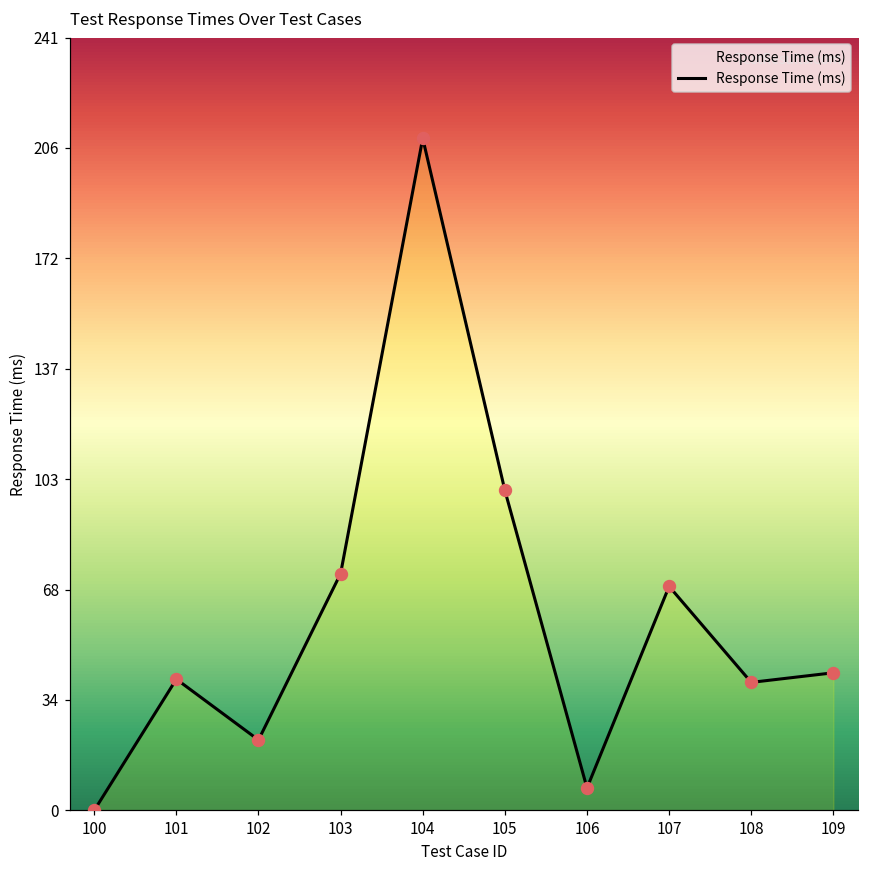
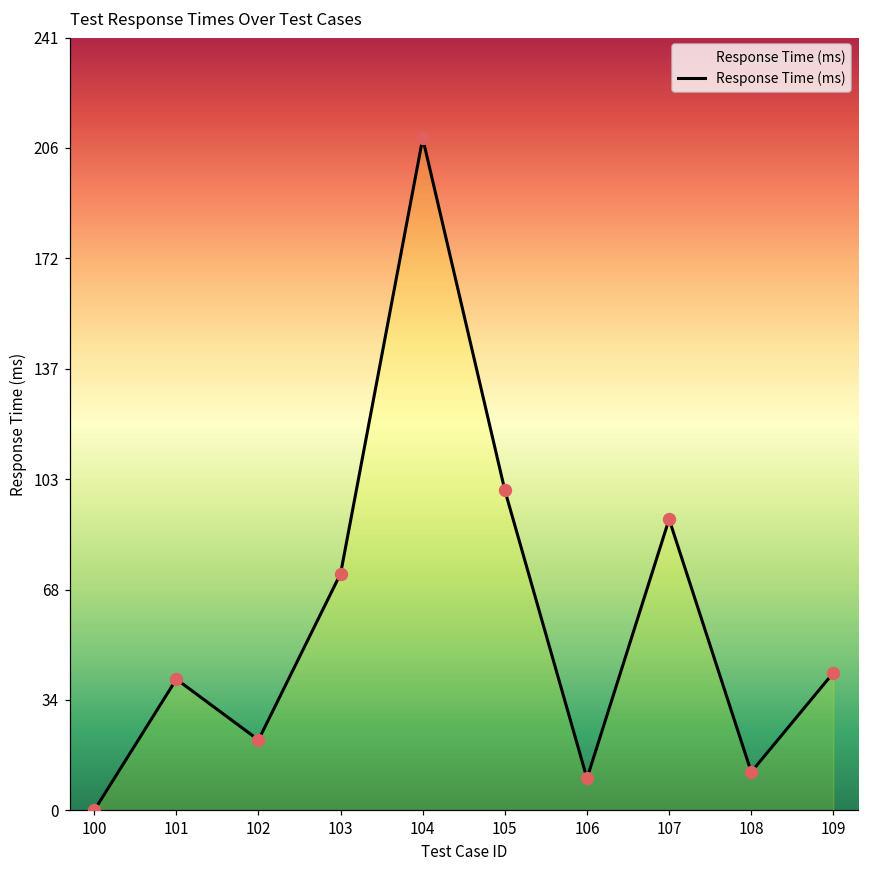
  {
    "100": 0,
    "101": 41,
    "102": 22,
    "103": 74,
    "104": 210,
    "105": 100,
-   "106": 7,
-   "107": 70,
-   "108": 40,
+   "106": 10,
+   "107": 91,
+   "108": 12,
    "109": 43
  }
